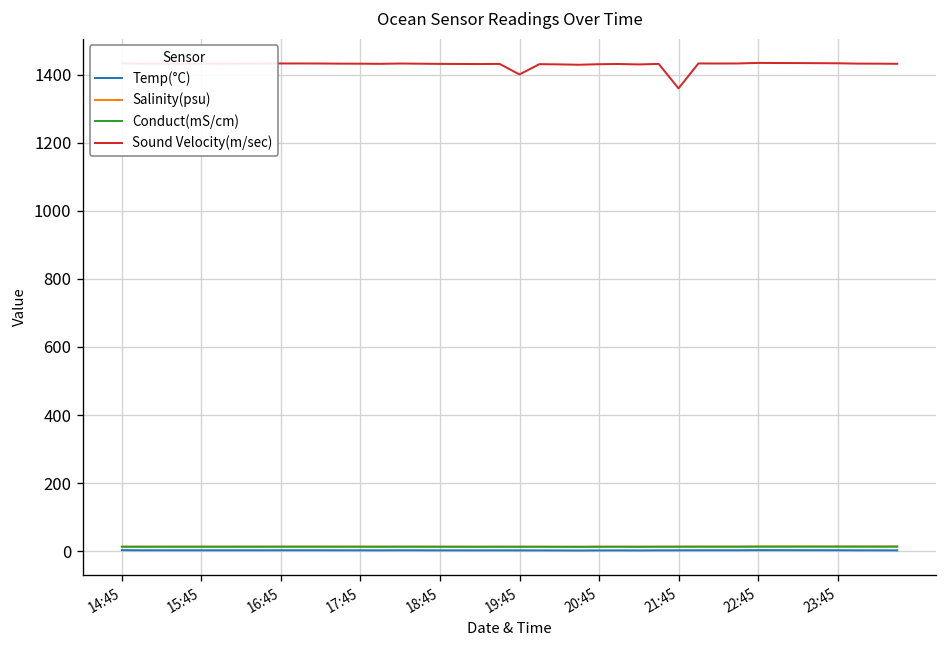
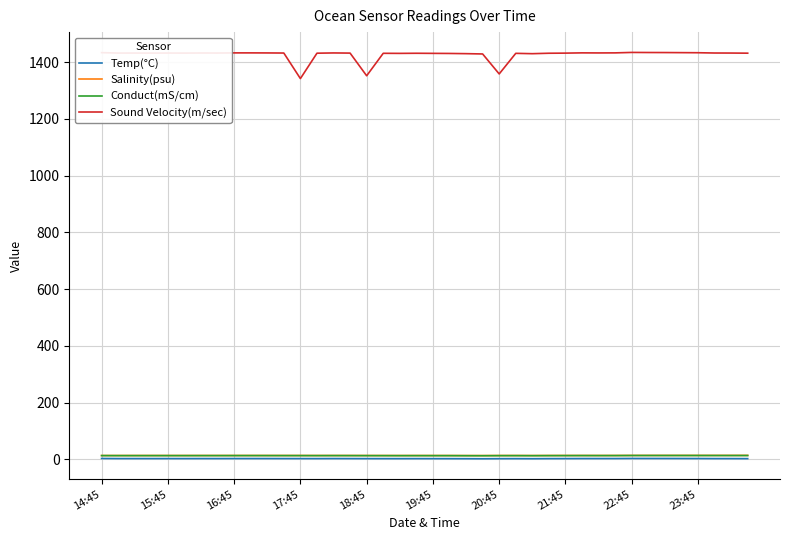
  {
    "Temp(°C)": {
      "14:45": 0,
      "15:45": 0,
      "16:45": 0,
      "17:45": 0,
      "18:45": 0,
      "19:45": 0,
      "20:45": 0,
      "21:45": 0,
      "22:45": 0,
      "23:45": 0
    },
    "Sound Velocity(m/sec)": {
      "16:45": 1430,
-     "17:45": 1430,
-     "18:45": 1430,
-     "19:45": 1400,
-     "20:45": 1430,
-     "21:45": 1360,
+     "17:45": 1340,
+     "18:45": 1350,
+     "19:45": 1430,
+     "20:45": 1360,
+     "21:45": 1430,
      "22:45": 1430,
      "23:45": 1430
    }
  }
